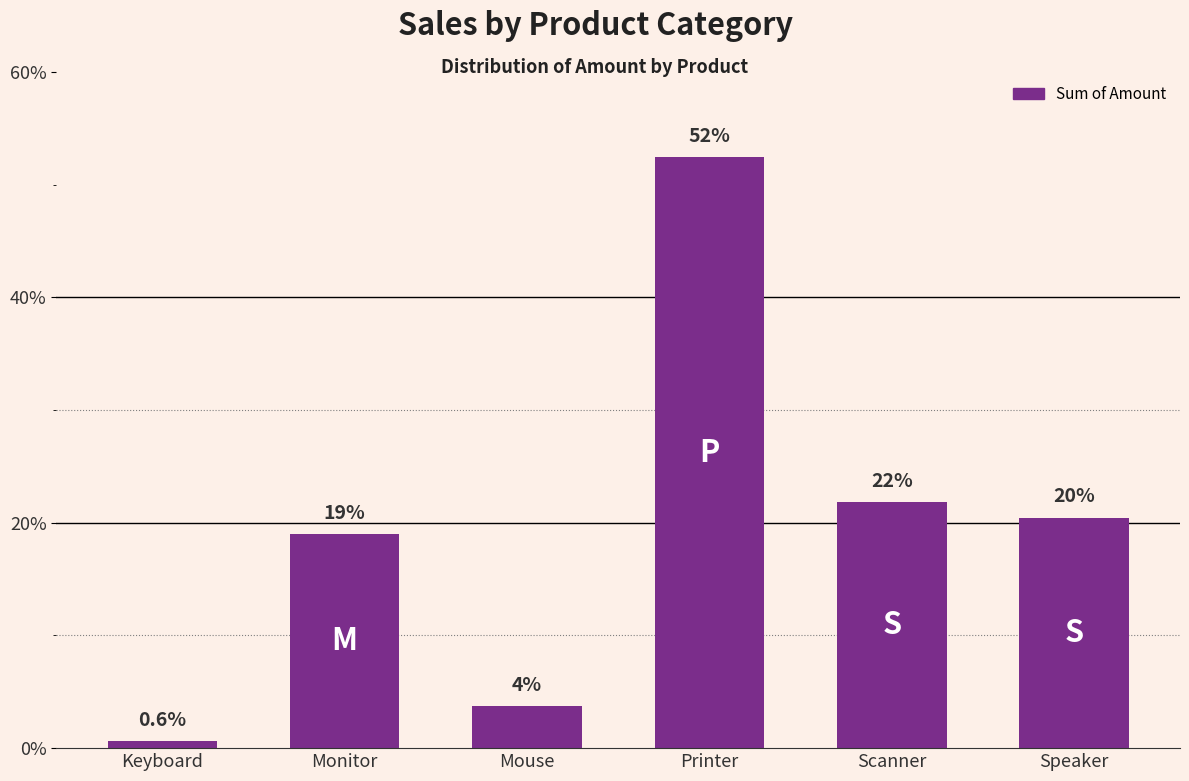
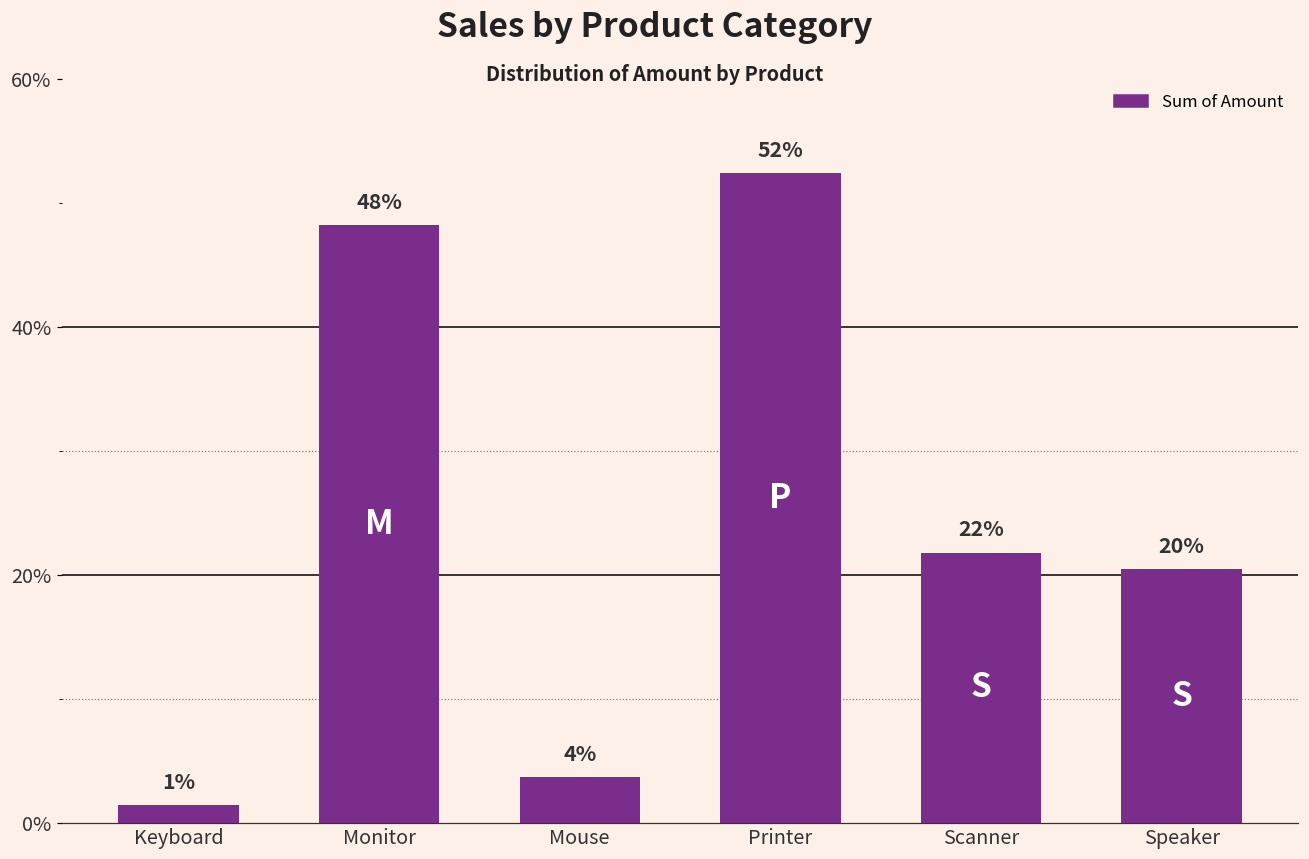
  {
-   "Keyboard": "0.6%",
-   "Monitor": "19%",
+   "Keyboard": "1%",
+   "Monitor": "48%",
    "Mouse": "4%",
    "Printer": "52%",
    "Scanner": "22%",
    "Speaker": "20%"
  }
